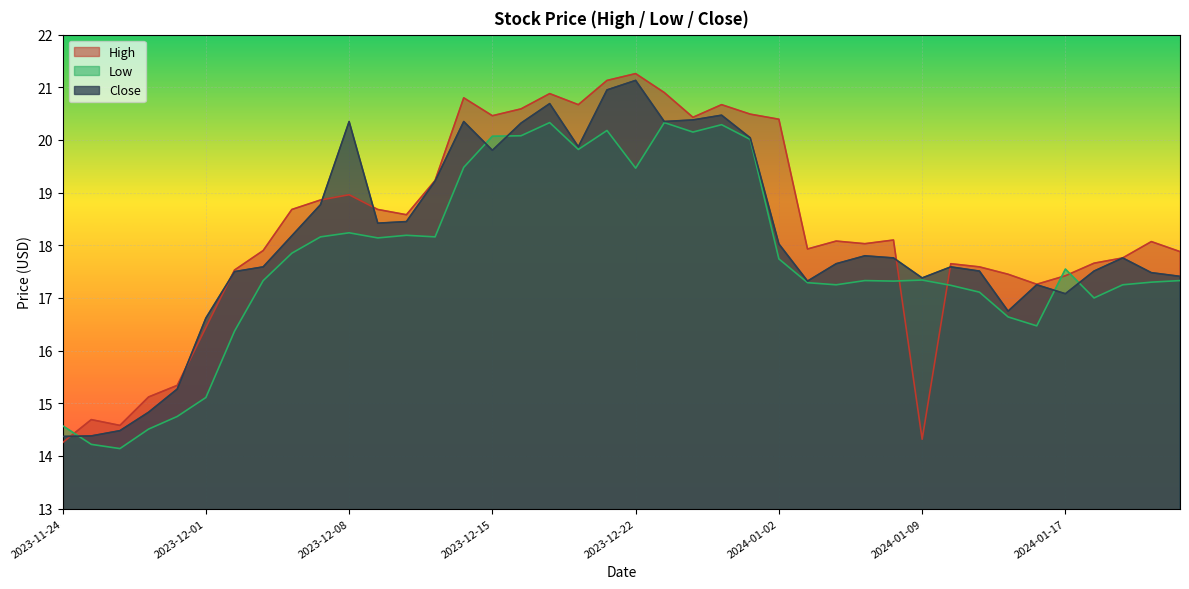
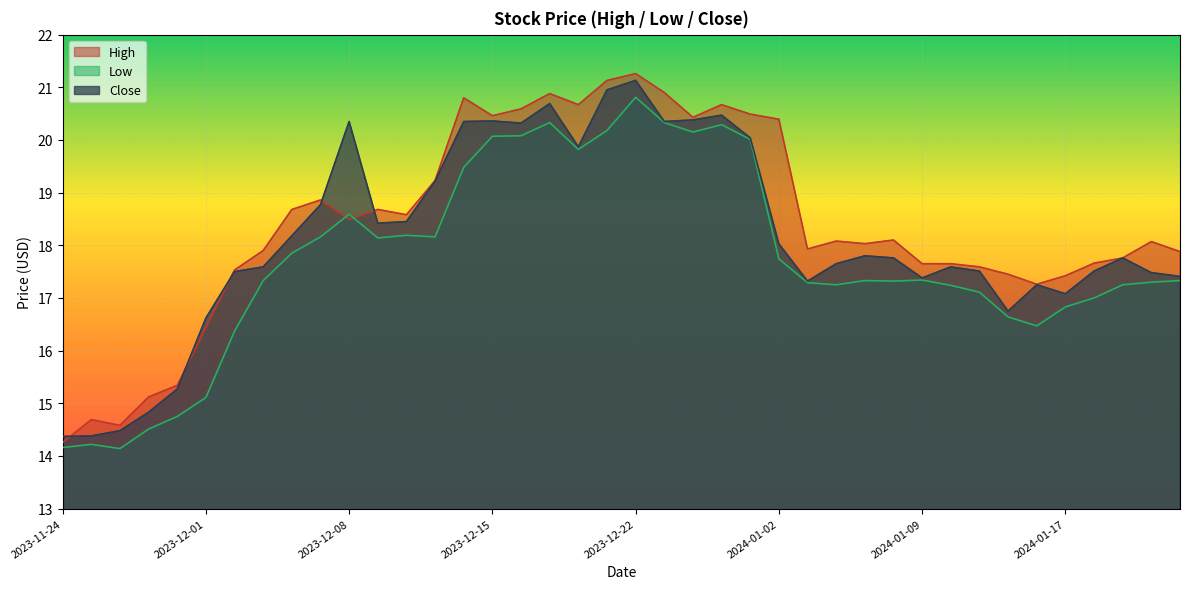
  {
    "High": {
      "2023-11-24": 14.3,
      "2023-12-01": 16.4,
-     "2023-12-08": 19.0,
+     "2023-12-08": 18.5,
      "2023-12-15": 20.5,
      "2023-12-22": 21.3,
      "2024-01-02": 20.4,
-     "2024-01-09": 14.3,
+     "2024-01-09": 17.6,
      "2024-01-17": 17.4
    },
    "Low": {
-     "2023-11-24": 14.6,
+     "2023-11-24": 14.2,
      "2023-12-01": 15.1,
-     "2023-12-08": 18.2,
+     "2023-12-08": 18.6,
      "2023-12-15": 20.1,
-     "2023-12-22": 19.5,
+     "2023-12-22": 20.8,
      "2024-01-02": 17.7,
-     "2024-01-17": 17.5
+     "2024-01-17": 16.8
    },
    "Close": {
      "2023-11-24": 14.4,
      "2023-12-01": 16.6,
      "2023-12-08": 20.4,
-     "2023-12-15": 19.8,
+     "2023-12-15": 20.4,
      "2023-12-22": 21.1,
      "2024-01-02": 18.0,
      "2024-01-17": 17.1
    }
  }
